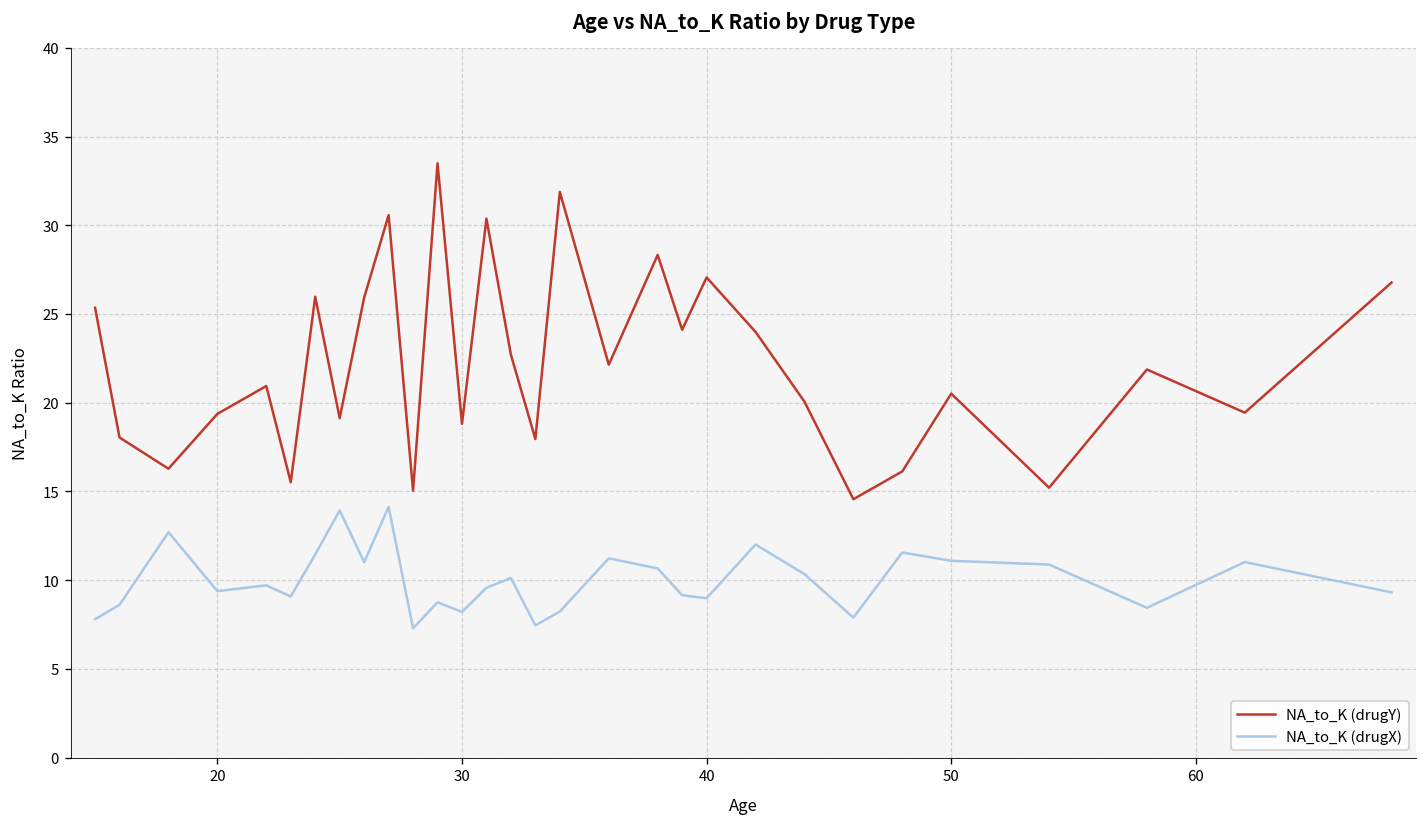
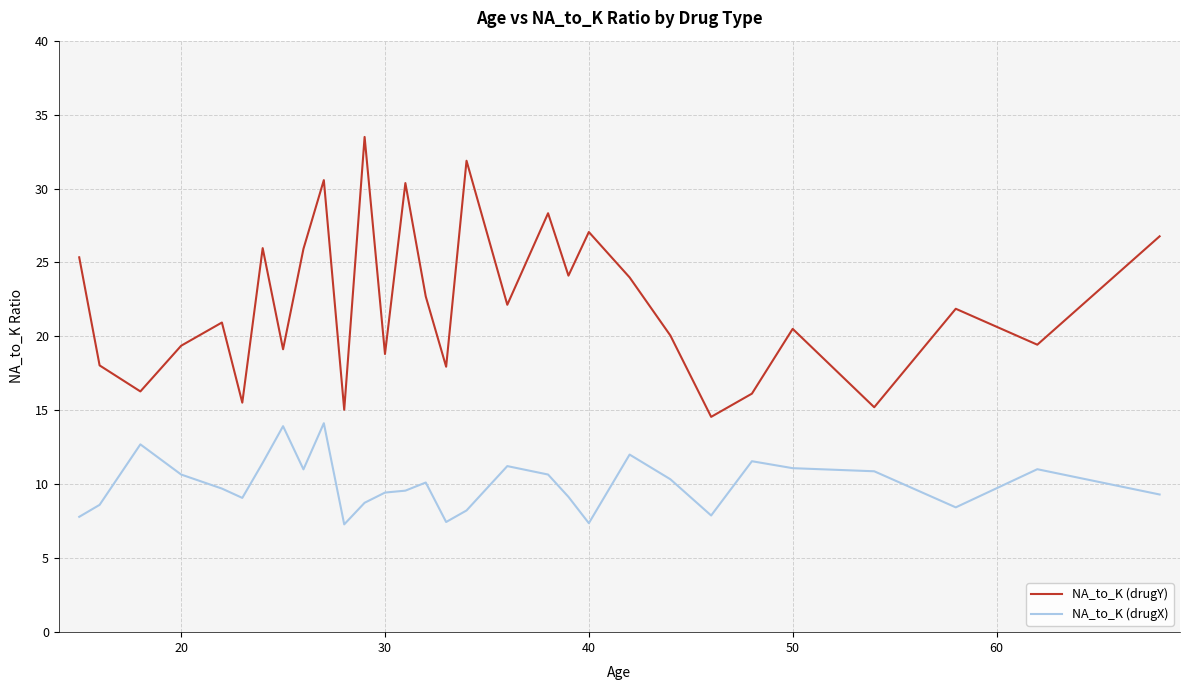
  {
    "NA_to_K (drugY)": {
      "20": 19.4,
      "30": 18.8,
      "40": 27.1,
      "50": 20.5
    },
    "NA_to_K (drugX)": {
-     "20": 9.4,
-     "30": 8.2,
-     "40": 9.0,
+     "20": 10.7,
+     "30": 9.4,
+     "40": 7.4,
      "50": 11.1
    }
  }
